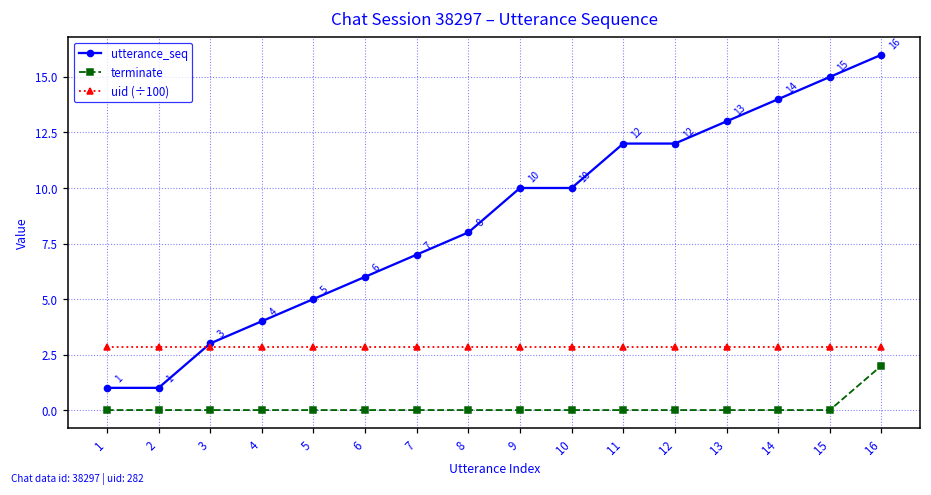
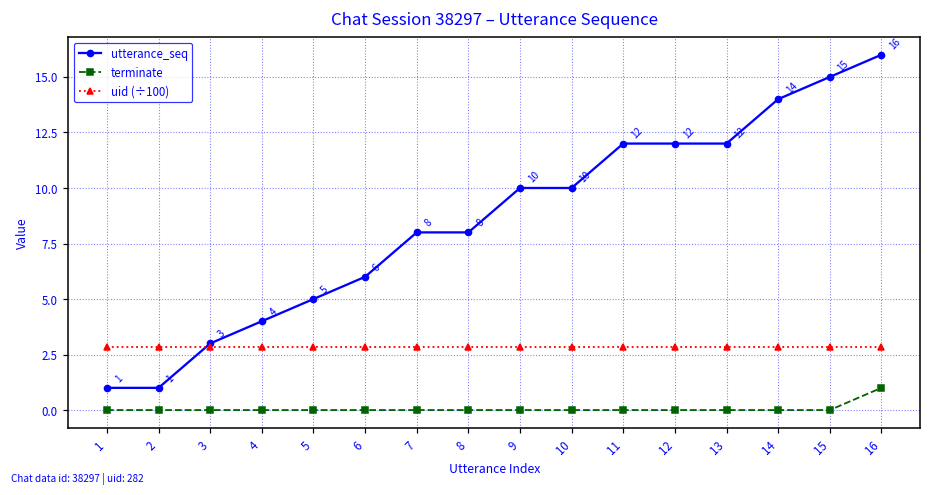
  {
    "utterance_seq": {
      "1": 1,
      "2": 1,
      "3": 3,
      "4": 4,
      "5": 5,
      "6": 6,
-     "7": 7,
+     "7": 8,
      "8": 8,
      "9": 10,
      "10": 10,
      "11": 12,
      "12": 12,
-     "13": 13,
+     "13": 12,
      "14": 14,
      "15": 15,
      "16": 16
    },
    "terminate": {
      "1": 0,
      "2": 0,
      "3": 0,
      "4": 0,
      "5": 0,
      "6": 0,
      "7": 0,
      "8": 0,
      "9": 0,
      "10": 0,
      "11": 0,
      "12": 0,
      "13": 0,
      "14": 0,
      "15": 0,
-     "16": 2
+     "16": 1
    },
    "uid (÷100)": {
      "1": 2.8,
      "2": 2.8,
      "5": 2.8,
      "6": 2.8,
      "7": 2.8,
      "8": 2.8,
      "9": 2.8,
      "10": 2.8,
      "11": 2.8,
      "12": 2.8,
      "13": 2.8,
      "14": 2.8,
      "15": 2.8,
      "16": 2.8
    }
  }
